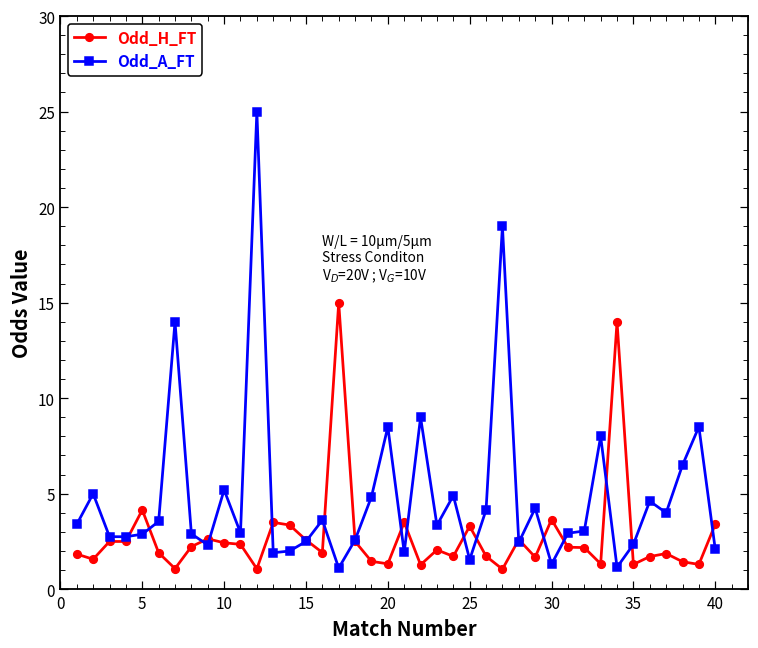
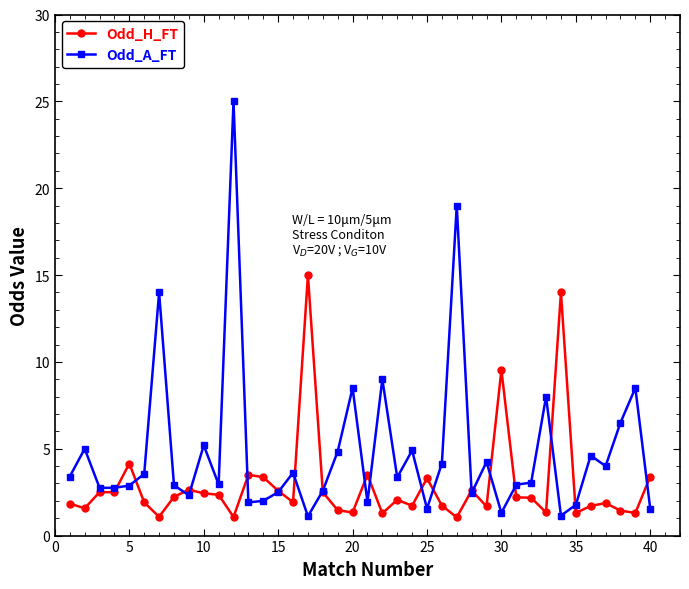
  {
    "Odd_H_FT": {
      "5": 4.2,
      "10": 2.4,
      "20": 1.3,
      "25": 3.3,
-     "30": 3.7,
+     "30": 9.5,
      "35": 1.3,
      "40": 3.4
    },
    "Odd_A_FT": {
      "5": 2.9,
      "10": 5.2,
      "20": 8.5,
      "25": 1.6,
      "30": 1.3,
-     "35": 2.4,
-     "40": 2.1
+     "35": 1.8,
+     "40": 1.6
    }
  }
